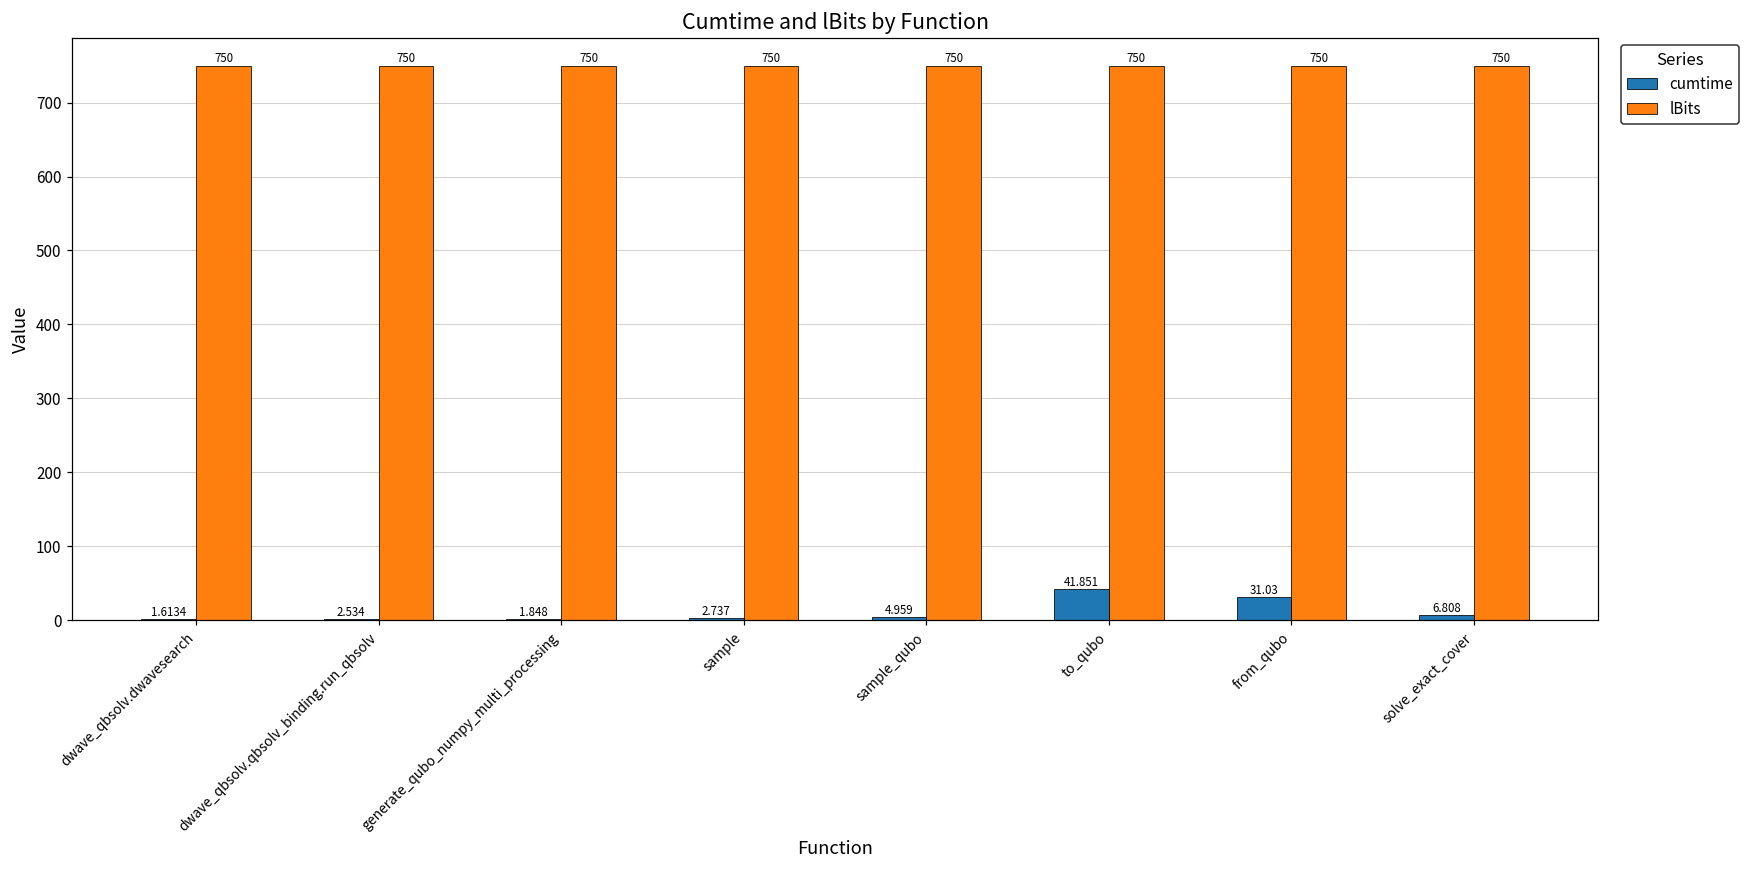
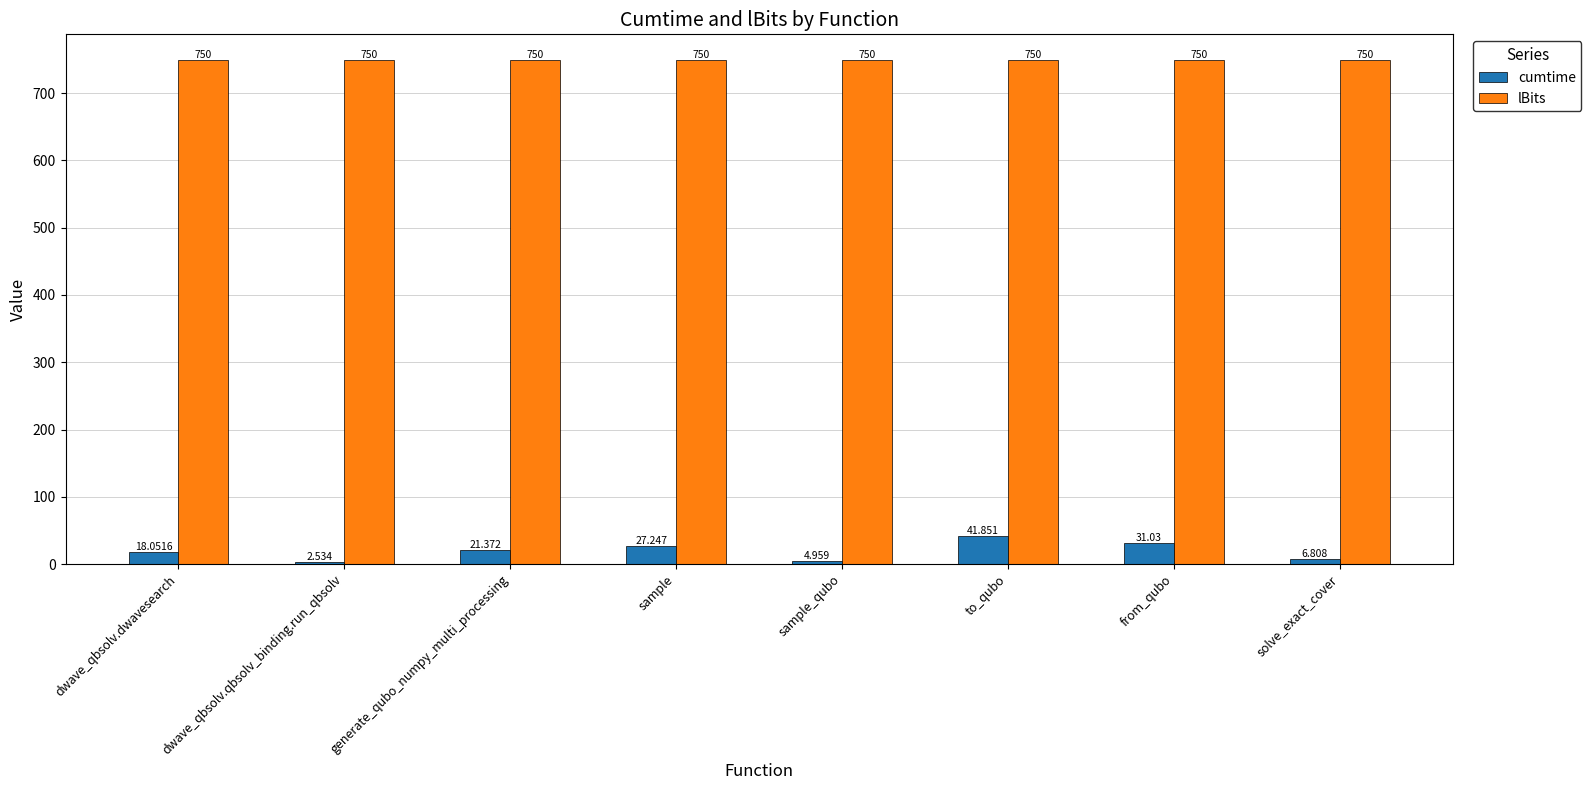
  {
    "cumtime": {
-     "dwave_qbsolv.dwavesearch": 1.6134,
+     "dwave_qbsolv.dwavesearch": 18.0516,
      "dwave_qbsolv.qbsolv_binding.run_qbsolv": 2.534,
-     "generate_qubo_numpy_multi_processing": 1.848,
-     "sample": 2.737,
+     "generate_qubo_numpy_multi_processing": 21.372,
+     "sample": 27.247,
      "sample_qubo": 4.959,
      "to_qubo": 41.851,
      "from_qubo": 31.03,
      "solve_exact_cover": 6.808
    },
    "lBits": {
      "dwave_qbsolv.dwavesearch": 750,
      "dwave_qbsolv.qbsolv_binding.run_qbsolv": 750,
      "generate_qubo_numpy_multi_processing": 750,
      "sample": 750,
      "sample_qubo": 750,
      "to_qubo": 750,
      "from_qubo": 750,
      "solve_exact_cover": 750
    }
  }
